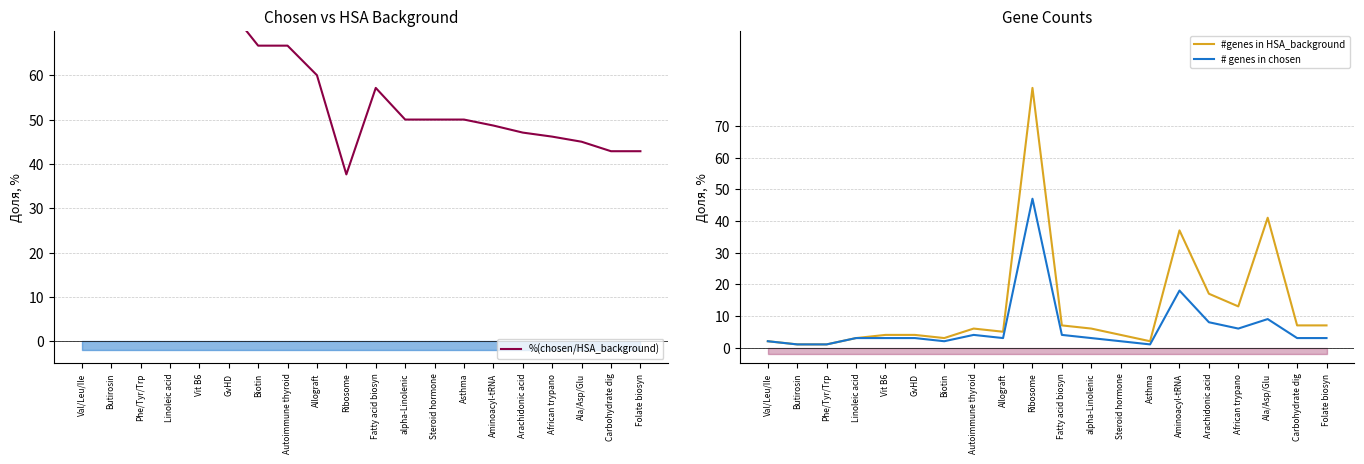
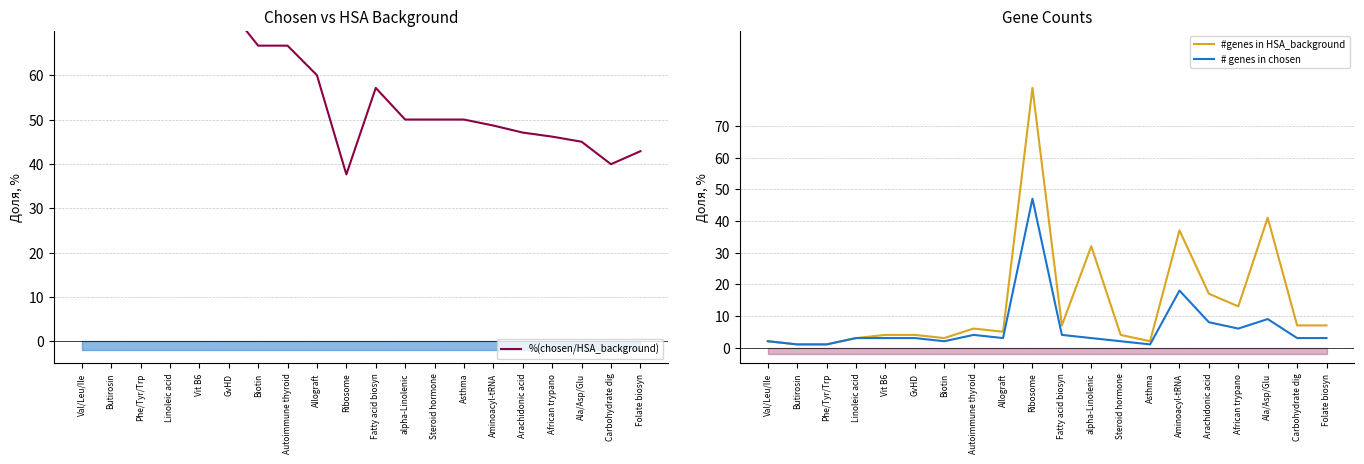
  {
    "Chosen vs HSA Background": {
      "%(chosen/HSA_background)": {
        "Biotin": 67,
        "Autoimmune thyroid": 67,
        "Allograft": 60,
        "Ribosome": 38,
        "Fatty acid biosyn": 57,
        "alpha-Linolenic": 50,
        "Steroid hormone": 50,
        "Asthma": 50,
        "Aminoacyl-tRNA": 49,
        "Arachidonic acid": 47,
        "African trypano": 46,
        "Ala/Asp/Glu": 45,
-       "Carbohydrate dig": 43,
+       "Carbohydrate dig": 40,
        "Folate biosyn": 43
      }
    },
    "Gene Counts": {
      "#genes in HSA_background": {
        "Vit B6": 4,
        "GvHD": 4,
        "Biotin": 3,
        "Autoimmune thyroid": 6,
        "Allograft": 5,
        "Ribosome": 82,
        "Fatty acid biosyn": 7,
-       "alpha-Linolenic": 6,
+       "alpha-Linolenic": 32,
        "Steroid hormone": 4,
        "Asthma": 2,
        "Aminoacyl-tRNA": 37,
        "Arachidonic acid": 17,
        "African trypano": 13,
        "Ala/Asp/Glu": 41,
        "Carbohydrate dig": 7,
        "Folate biosyn": 7
      },
      "# genes in chosen": {
        "Vit B6": 3,
        "GvHD": 3,
        "Biotin": 2,
        "Autoimmune thyroid": 4,
        "Allograft": 3,
        "Ribosome": 47,
        "Fatty acid biosyn": 4,
        "alpha-Linolenic": 3,
        "Steroid hormone": 2,
        "Asthma": 1,
        "Aminoacyl-tRNA": 18,
        "Arachidonic acid": 8,
        "African trypano": 6,
        "Ala/Asp/Glu": 9,
        "Carbohydrate dig": 3,
        "Folate biosyn": 3
      }
    }
  }
